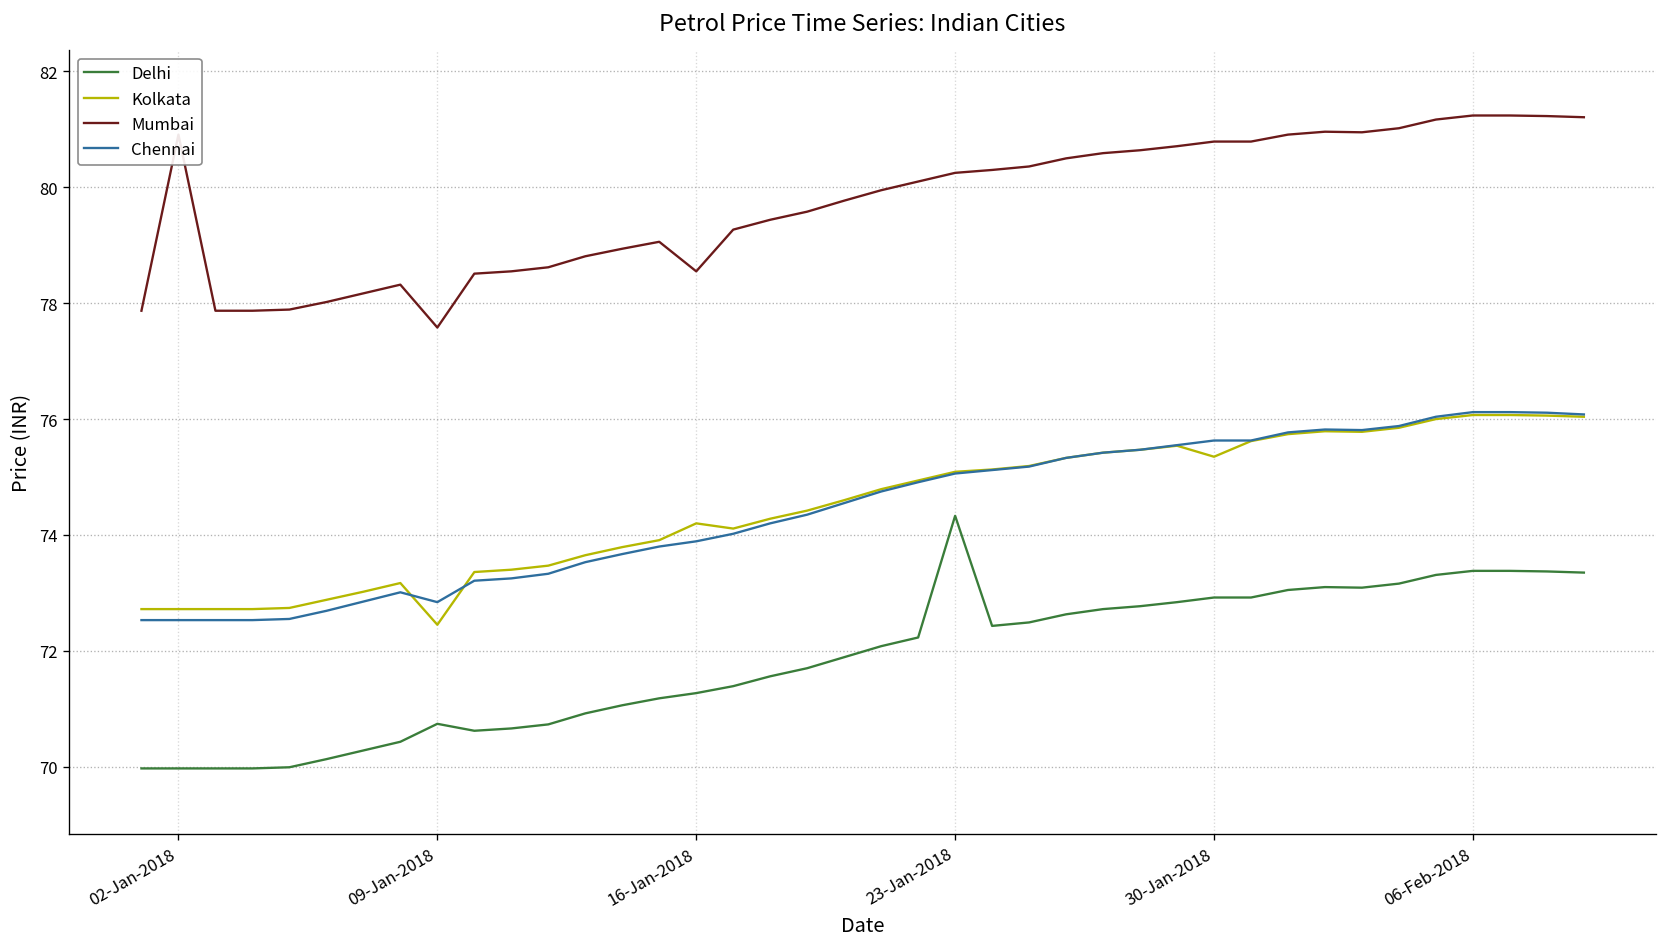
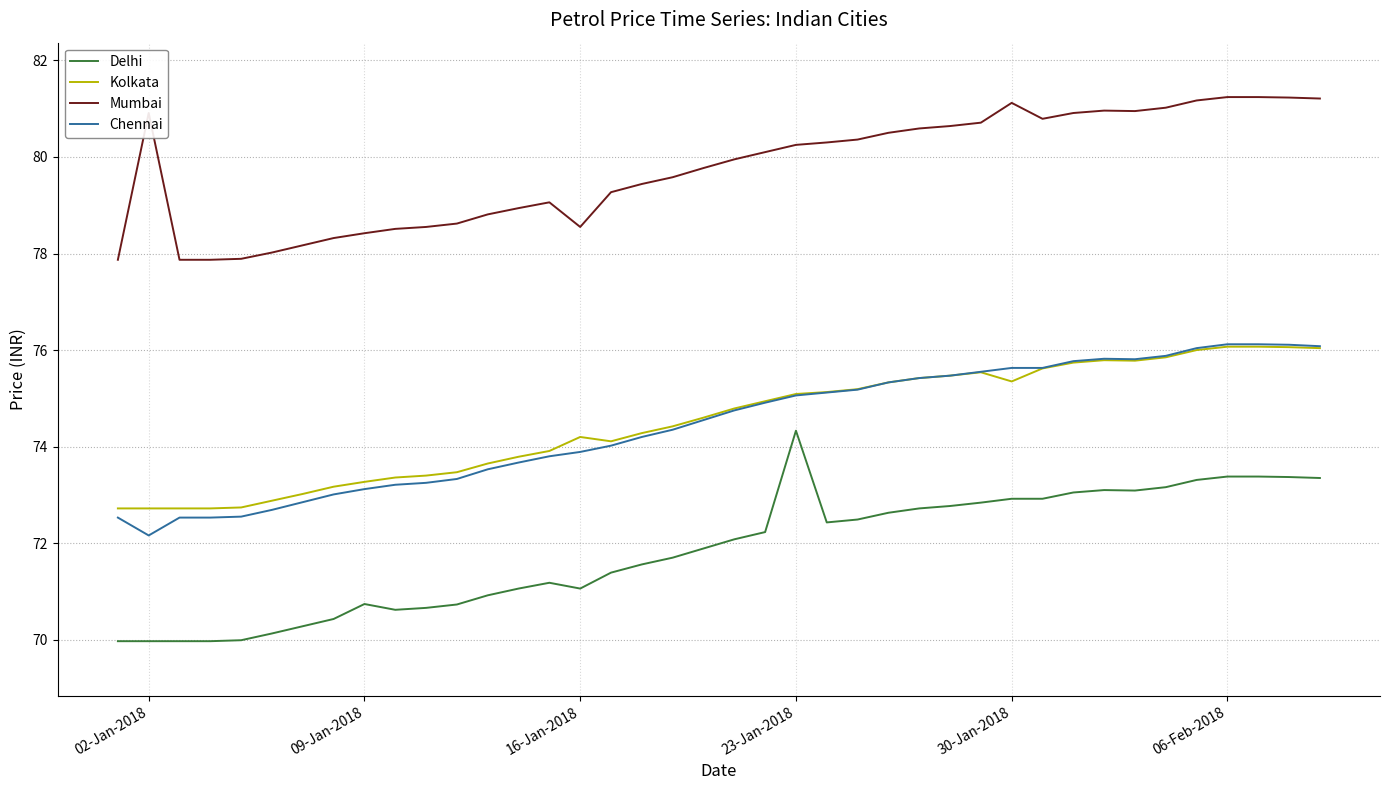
  {
    "Delhi": {
      "02-Jan-2018": 70.0,
      "09-Jan-2018": 70.7,
-     "16-Jan-2018": 71.3,
+     "16-Jan-2018": 71.1,
      "23-Jan-2018": 74.3,
      "30-Jan-2018": 72.9,
      "06-Feb-2018": 73.4
    },
    "Kolkata": {
      "02-Jan-2018": 72.7,
-     "09-Jan-2018": 72.5,
+     "09-Jan-2018": 73.3,
      "16-Jan-2018": 74.2,
      "30-Jan-2018": 75.4
    },
    "Mumbai": {
-     "09-Jan-2018": 77.6,
+     "09-Jan-2018": 78.4,
      "16-Jan-2018": 78.6,
      "23-Jan-2018": 80.3,
-     "30-Jan-2018": 80.8,
+     "30-Jan-2018": 81.1,
      "06-Feb-2018": 81.2
    },
    "Chennai": {
-     "02-Jan-2018": 72.5,
-     "09-Jan-2018": 72.8,
+     "02-Jan-2018": 72.2,
+     "09-Jan-2018": 73.1,
      "16-Jan-2018": 73.9,
      "30-Jan-2018": 75.6
    }
  }
